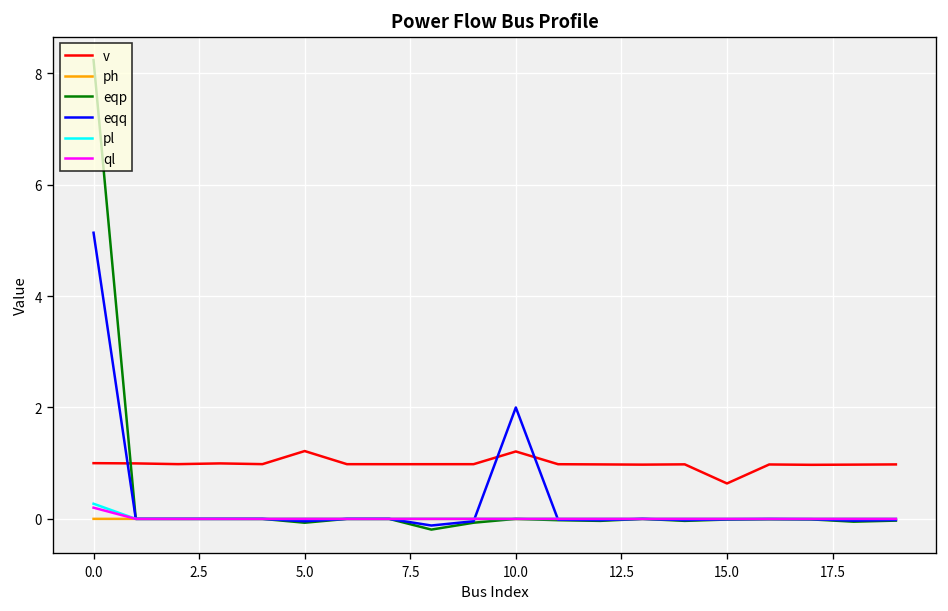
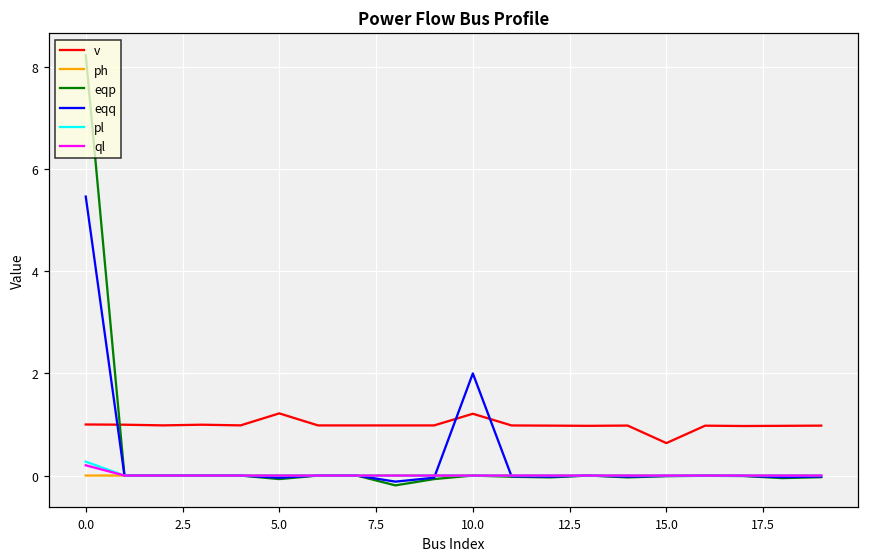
  {
    "v": {
      "0.0": 1.0,
      "5.0": 1.2,
      "10.0": 1.2,
      "15.0": 0.6
    },
    "ph": {
      "0.0": 0.0
    },
    "eqq": {
-     "0.0": 5.1,
+     "0.0": 5.5,
      "10.0": 2.0
    },
    "pl": {
      "0.0": 0.3
    },
    "ql": {
      "0.0": 0.2
    }
  }
